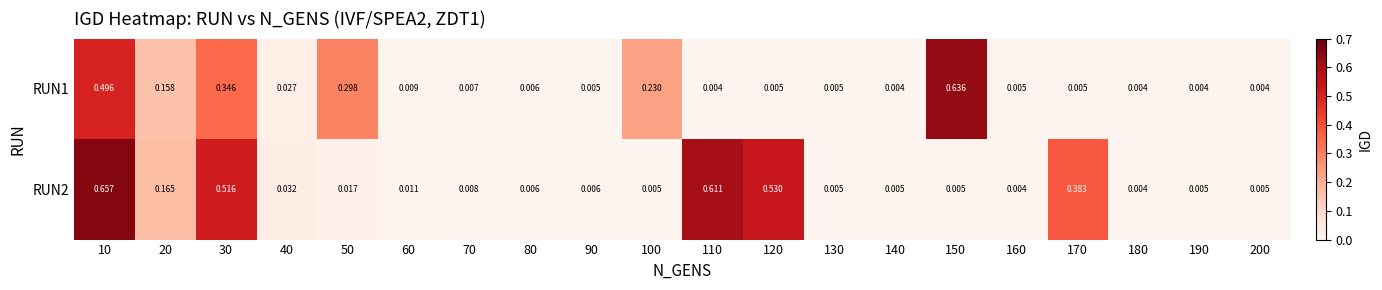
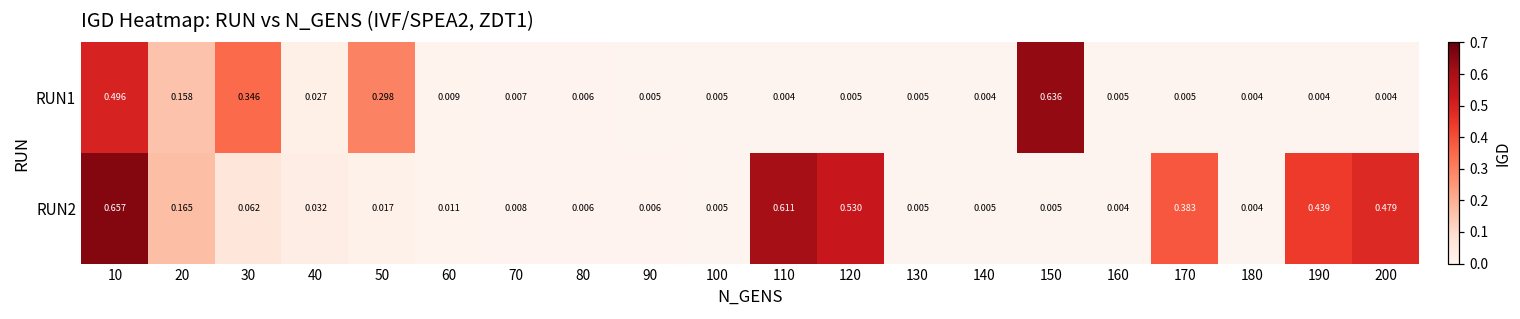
  {
    "RUN1": {
      "10": 0.496,
      "20": 0.158,
      "30": 0.346,
      "40": 0.027,
      "50": 0.298,
      "60": 0.009,
      "70": 0.007,
      "80": 0.006,
      "90": 0.005,
-     "100": 0.230,
+     "100": 0.005,
      "110": 0.004,
      "120": 0.005,
      "130": 0.005,
      "140": 0.004,
      "150": 0.636,
      "160": 0.005,
      "170": 0.005,
      "180": 0.004,
      "190": 0.004,
      "200": 0.004
    },
    "RUN2": {
      "10": 0.657,
      "20": 0.165,
-     "30": 0.516,
+     "30": 0.062,
      "40": 0.032,
      "50": 0.017,
      "60": 0.011,
      "70": 0.008,
      "80": 0.006,
      "90": 0.006,
      "100": 0.005,
      "110": 0.611,
      "120": 0.530,
      "130": 0.005,
      "140": 0.005,
      "150": 0.005,
      "160": 0.004,
      "170": 0.383,
      "180": 0.004,
-     "190": 0.005,
-     "200": 0.005
+     "190": 0.439,
+     "200": 0.479
    }
  }
